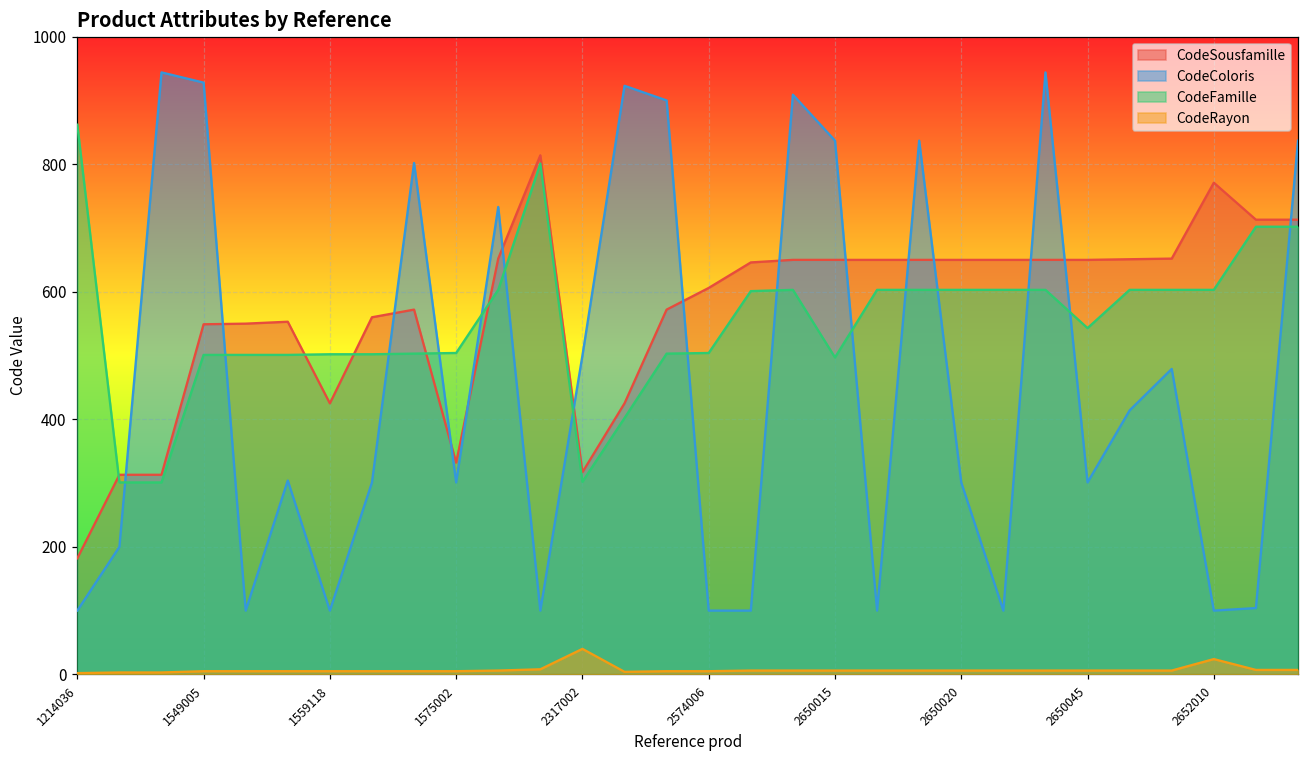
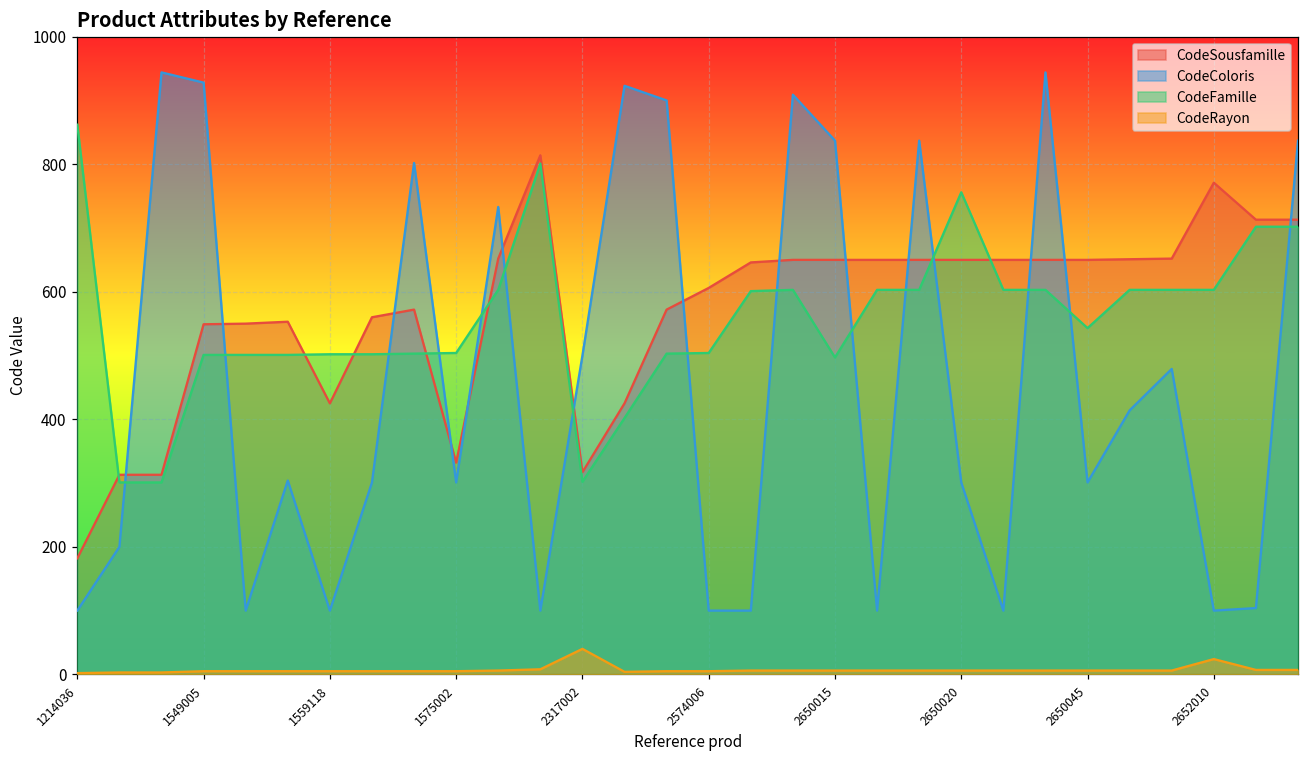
  {
    "CodeSousfamille": {
      "1214036": 180,
      "1549005": 550,
      "1559118": 430,
      "1575002": 330,
      "2317002": 320,
      "2574006": 610,
      "2650015": 650,
      "2650020": 650,
      "2650045": 650,
      "2652010": 770
    },
    "CodeColoris": {
      "1214036": 100,
      "1549005": 930,
      "1559118": 100,
      "1575002": 300,
      "2317002": 500,
      "2574006": 100,
      "2650015": 840,
      "2650020": 300,
      "2650045": 300,
      "2652010": 100
    },
    "CodeFamille": {
      "1214036": 860,
      "1549005": 500,
      "1559118": 500,
      "1575002": 500,
      "2317002": 300,
      "2574006": 500,
      "2650015": 500,
-     "2650020": 600,
+     "2650020": 760,
      "2650045": 540,
      "2652010": 600
    },
    "CodeRayon": {
      "1214036": 0,
      "1549005": 10,
      "1559118": 10,
      "1575002": 10,
      "2317002": 40,
      "2574006": 10,
      "2650015": 10,
      "2650020": 10,
      "2650045": 10,
      "2652010": 20
    }
  }
